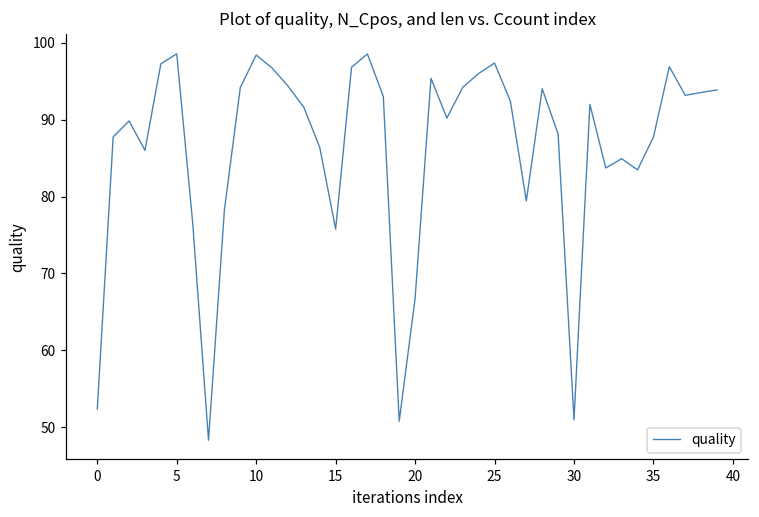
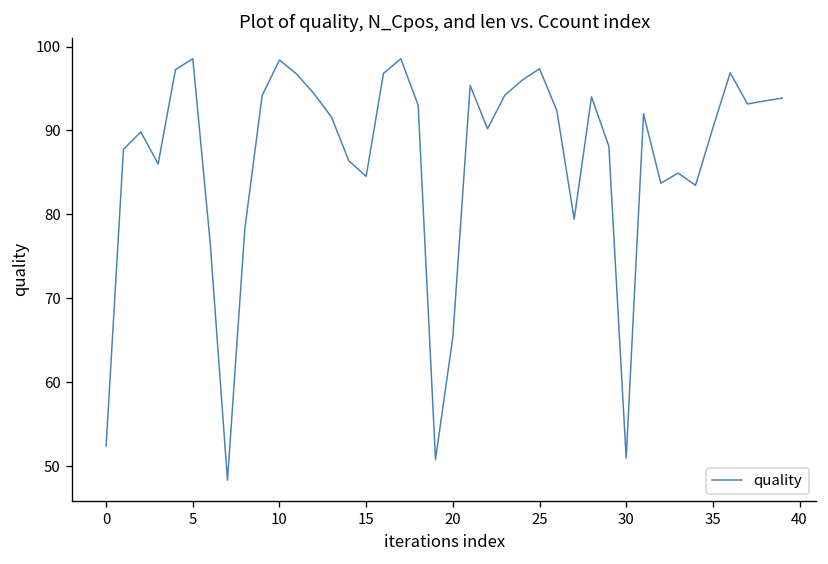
  {
    "0": 52,
    "5": 99,
    "10": 98,
-   "15": 76,
-   "20": 67,
+   "15": 85,
+   "20": 65,
    "25": 97,
    "30": 51,
-   "35": 88
+   "35": 90
  }
